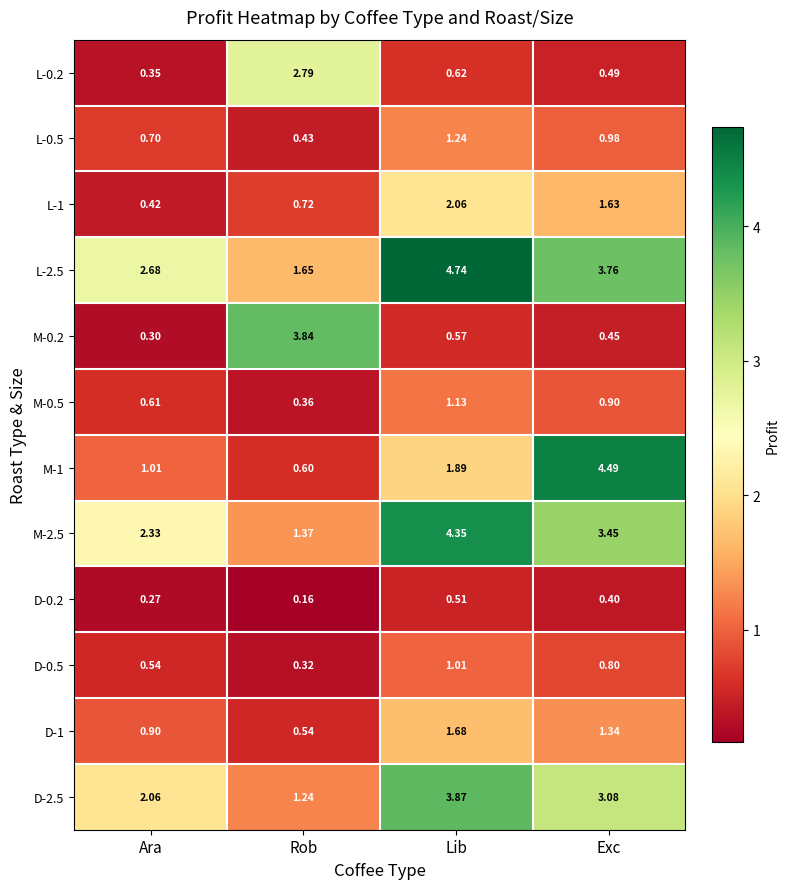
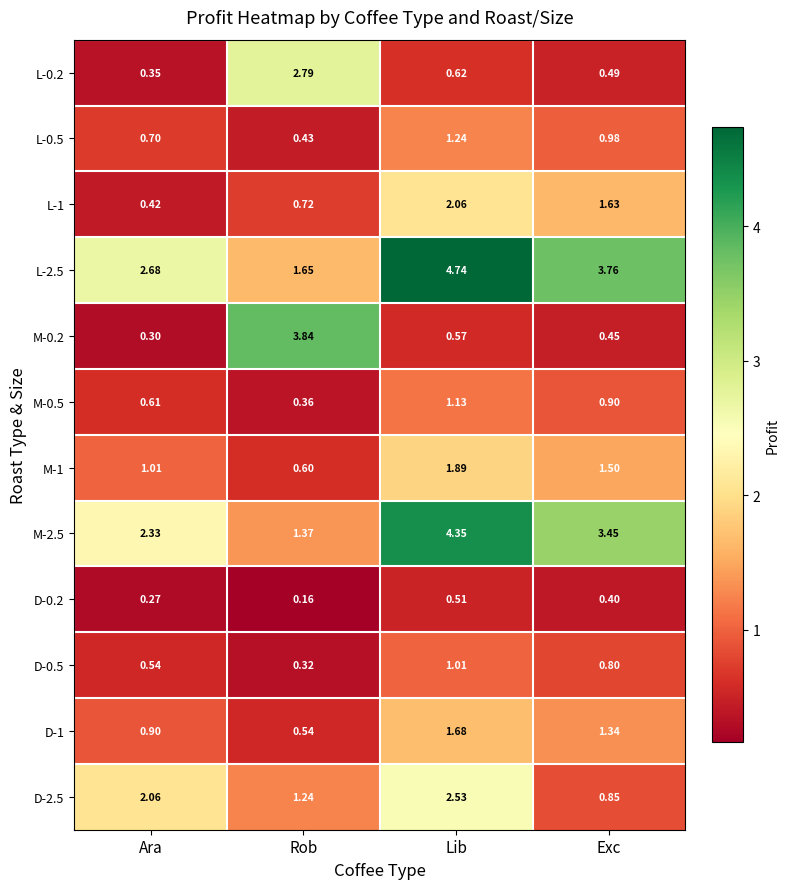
  {
    "L-0.2": {
      "Ara": 0.35,
      "Rob": 2.79,
      "Lib": 0.62,
      "Exc": 0.49
    },
    "L-0.5": {
      "Ara": 0.70,
      "Rob": 0.43,
      "Lib": 1.24,
      "Exc": 0.98
    },
    "L-1": {
      "Ara": 0.42,
      "Rob": 0.72,
      "Lib": 2.06,
      "Exc": 1.63
    },
    "L-2.5": {
      "Ara": 2.68,
      "Rob": 1.65,
      "Lib": 4.74,
      "Exc": 3.76
    },
    "M-0.2": {
      "Ara": 0.30,
      "Rob": 3.84,
      "Lib": 0.57,
      "Exc": 0.45
    },
    "M-0.5": {
      "Ara": 0.61,
      "Rob": 0.36,
      "Lib": 1.13,
      "Exc": 0.90
    },
    "M-1": {
      "Ara": 1.01,
      "Rob": 0.60,
      "Lib": 1.89,
-     "Exc": 4.49
+     "Exc": 1.50
    },
    "M-2.5": {
      "Ara": 2.33,
      "Rob": 1.37,
      "Lib": 4.35,
      "Exc": 3.45
    },
    "D-0.2": {
      "Ara": 0.27,
      "Rob": 0.16,
      "Lib": 0.51,
      "Exc": 0.40
    },
    "D-0.5": {
      "Ara": 0.54,
      "Rob": 0.32,
      "Lib": 1.01,
      "Exc": 0.80
    },
    "D-1": {
      "Ara": 0.90,
      "Rob": 0.54,
      "Lib": 1.68,
      "Exc": 1.34
    },
    "D-2.5": {
      "Ara": 2.06,
      "Rob": 1.24,
-     "Lib": 3.87,
-     "Exc": 3.08
+     "Lib": 2.53,
+     "Exc": 0.85
    }
  }
